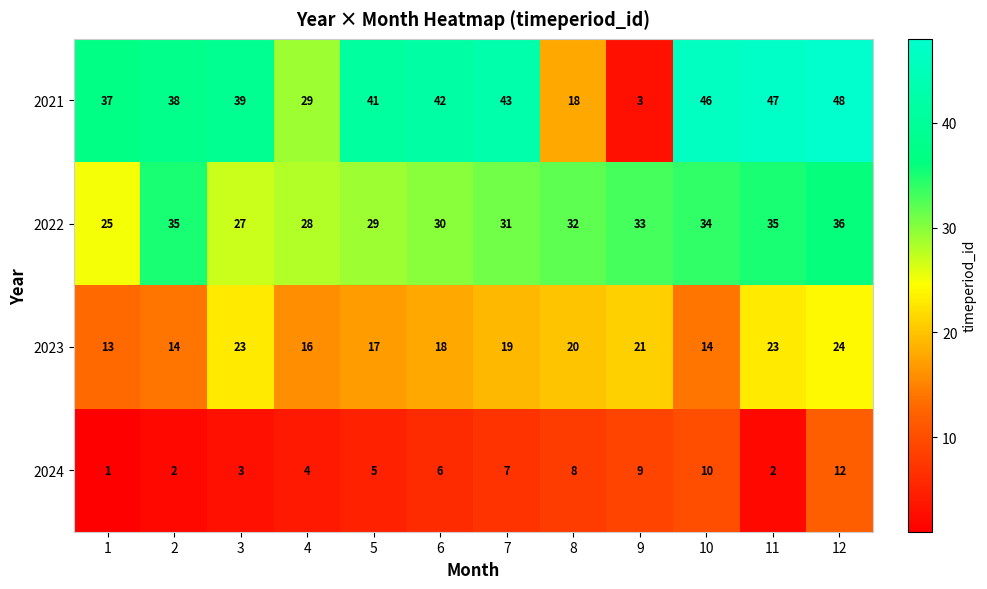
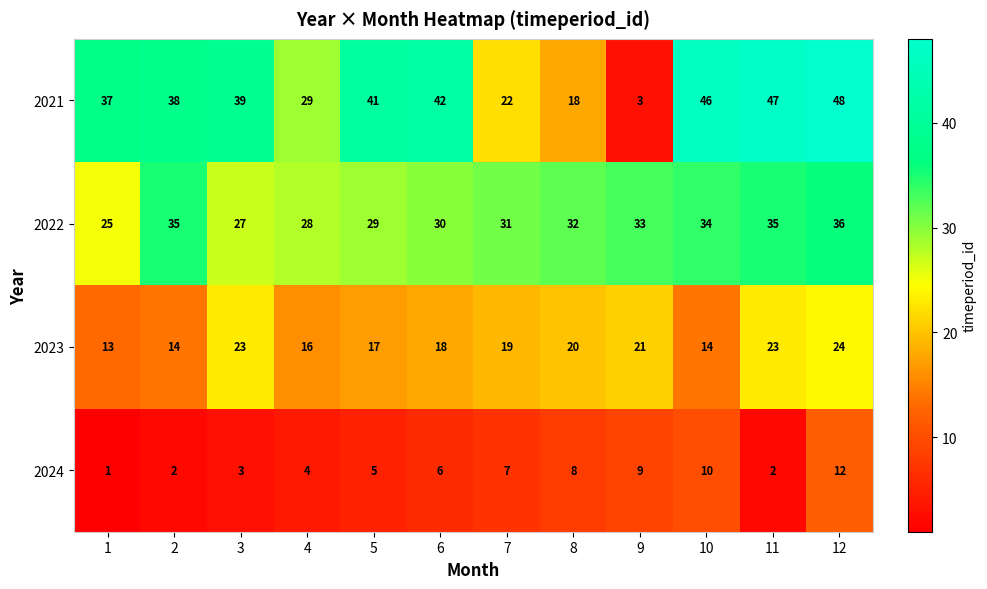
  {
    "2021": {
      "1": 37,
      "2": 38,
      "3": 39,
      "4": 29,
      "5": 41,
      "6": 42,
-     "7": 43,
+     "7": 22,
      "8": 18,
      "9": 3,
      "10": 46,
      "11": 47,
      "12": 48
    },
    "2022": {
      "1": 25,
      "2": 35,
      "3": 27,
      "4": 28,
      "5": 29,
      "6": 30,
      "7": 31,
      "8": 32,
      "9": 33,
      "10": 34,
      "11": 35,
      "12": 36
    },
    "2023": {
      "1": 13,
      "2": 14,
      "3": 23,
      "4": 16,
      "5": 17,
      "6": 18,
      "7": 19,
      "8": 20,
      "9": 21,
      "10": 14,
      "11": 23,
      "12": 24
    },
    "2024": {
      "1": 1,
      "2": 2,
      "3": 3,
      "4": 4,
      "5": 5,
      "6": 6,
      "7": 7,
      "8": 8,
      "9": 9,
      "10": 10,
      "11": 2,
      "12": 12
    }
  }
